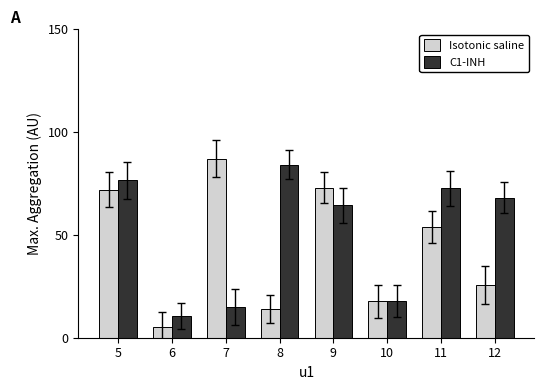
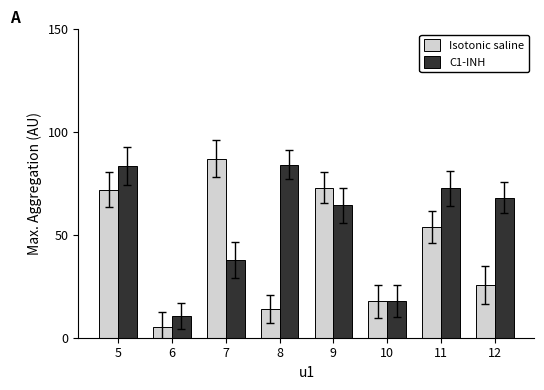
  {
    "Isotonic saline": {
      "5": 72,
      "6": 5,
      "7": 87,
      "8": 14,
      "9": 73,
      "10": 18,
      "11": 54,
      "12": 25
    },
    "C1-INH": {
-     "5": 76,
+     "5": 83,
      "6": 11,
-     "7": 15,
+     "7": 38,
      "8": 84,
      "9": 64,
      "10": 18,
      "11": 73,
      "12": 68
    }
  }
